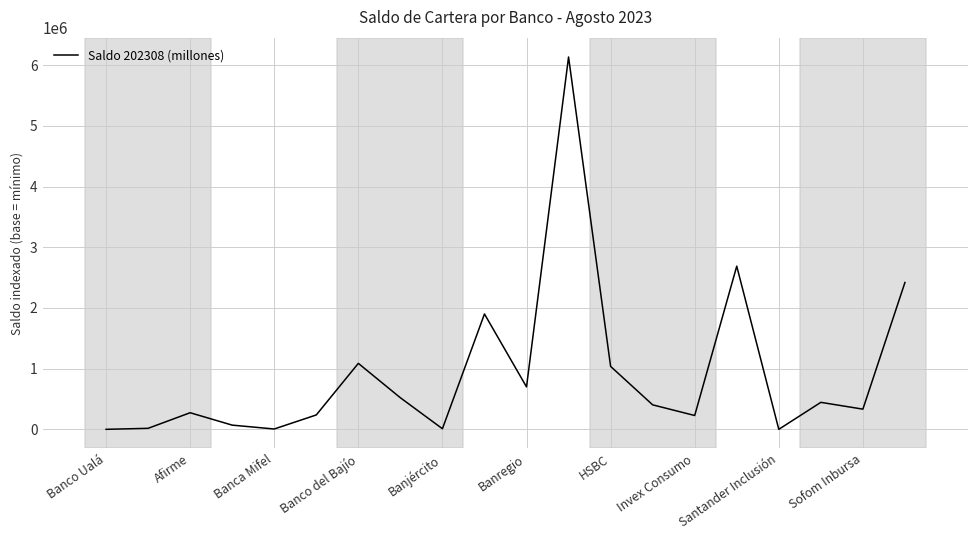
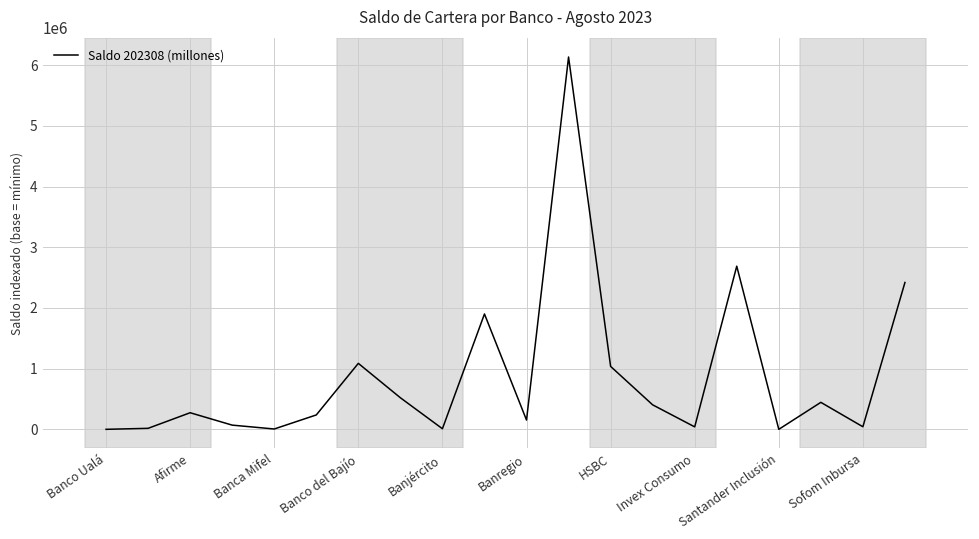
  {
    "Banco Ualá": 0,
    "Afirme": 300000,
    "Banca Mifel": 0,
    "Banco del Bajío": 1100000,
    "Banjército": 0,
-   "Banregio": 700000,
+   "Banregio": 200000,
    "HSBC": 1000000,
-   "Invex Consumo": 200000,
+   "Invex Consumo": 0,
    "Santander Inclusión": 0,
-   "Sofom Inbursa": 300000
+   "Sofom Inbursa": 0
  }
